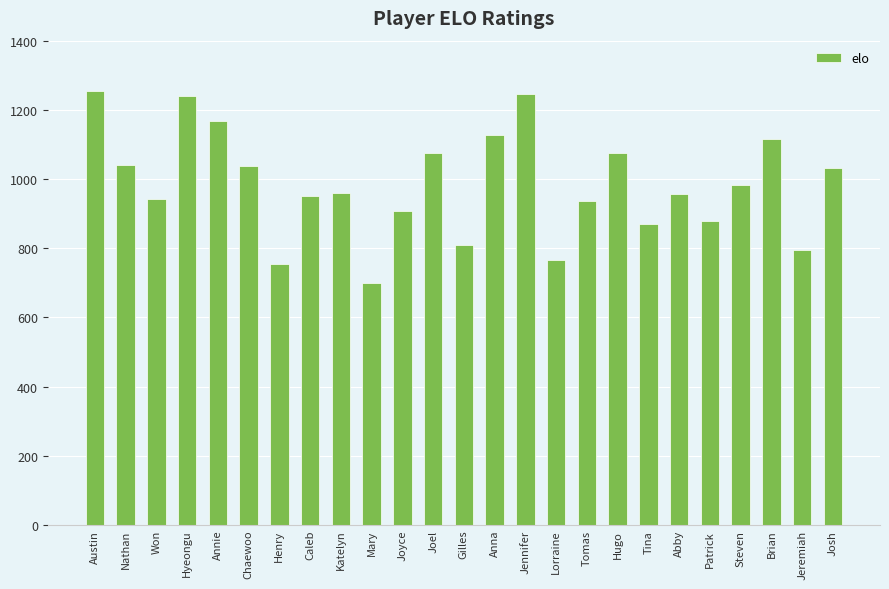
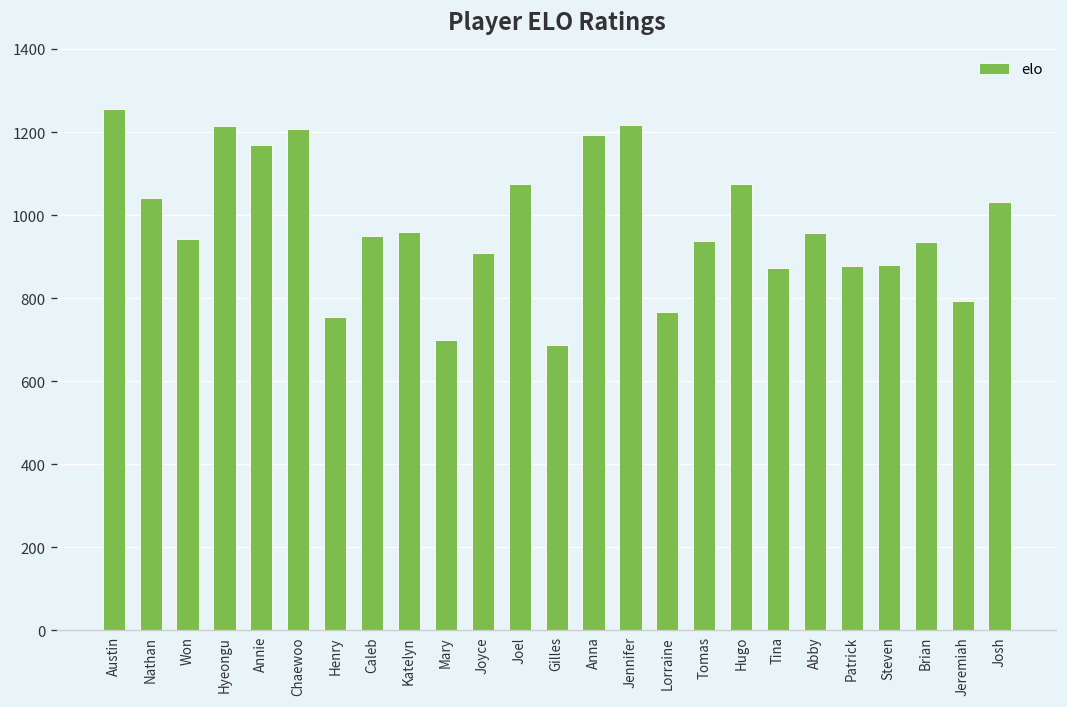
  {
    "Austin": 1260,
    "Nathan": 1040,
    "Won": 940,
-   "Hyeongu": 1240,
+   "Hyeongu": 1210,
    "Annie": 1170,
-   "Chaewoo": 1040,
+   "Chaewoo": 1210,
    "Henry": 750,
    "Caleb": 950,
    "Katelyn": 960,
    "Mary": 700,
    "Joyce": 910,
    "Joel": 1070,
-   "Gilles": 810,
-   "Anna": 1130,
-   "Jennifer": 1250,
+   "Gilles": 690,
+   "Anna": 1190,
+   "Jennifer": 1220,
    "Lorraine": 770,
    "Tomas": 940,
    "Hugo": 1080,
    "Tina": 870,
    "Abby": 960,
    "Patrick": 880,
-   "Steven": 980,
-   "Brian": 1120,
+   "Steven": 880,
+   "Brian": 930,
    "Jeremiah": 790,
    "Josh": 1030
  }
